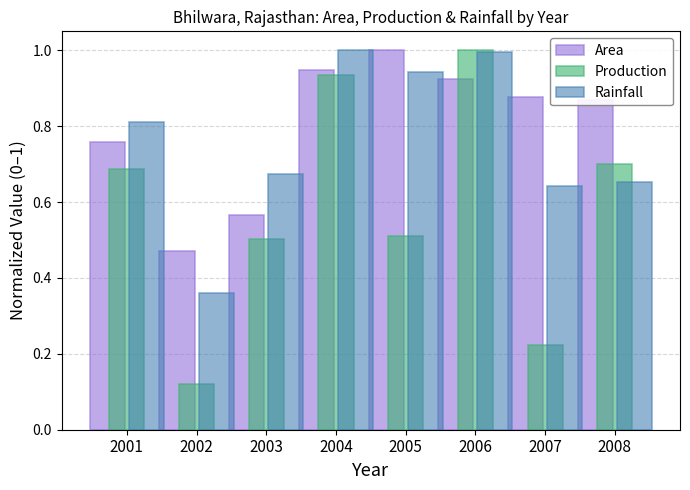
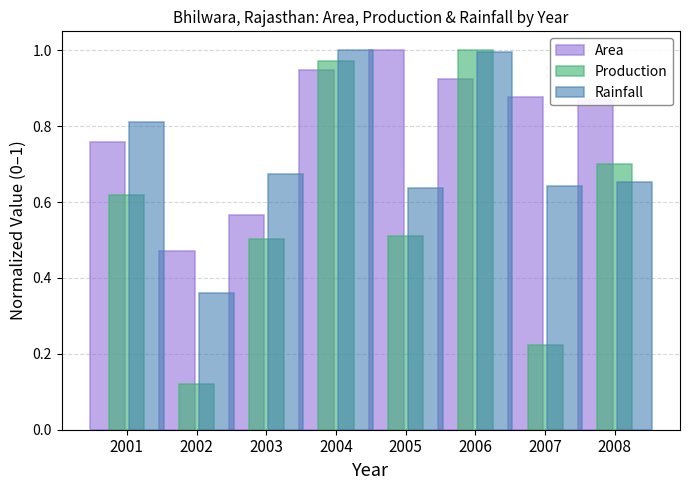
  {
    "Area": {
      "2001": 0.76,
      "2002": 0.47,
      "2003": 0.57,
      "2004": 0.95,
      "2005": 1.00,
      "2006": 0.92,
      "2007": 0.88
    },
    "Production": {
-     "2001": 0.69,
+     "2001": 0.62,
      "2002": 0.12,
      "2003": 0.50,
-     "2004": 0.93,
+     "2004": 0.97,
      "2005": 0.51,
      "2006": 1.00,
      "2007": 0.22,
      "2008": 0.70
    },
    "Rainfall": {
      "2001": 0.81,
      "2002": 0.36,
      "2003": 0.67,
      "2004": 1.00,
-     "2005": 0.94,
+     "2005": 0.64,
      "2006": 0.99,
      "2007": 0.64,
      "2008": 0.65
    }
  }
